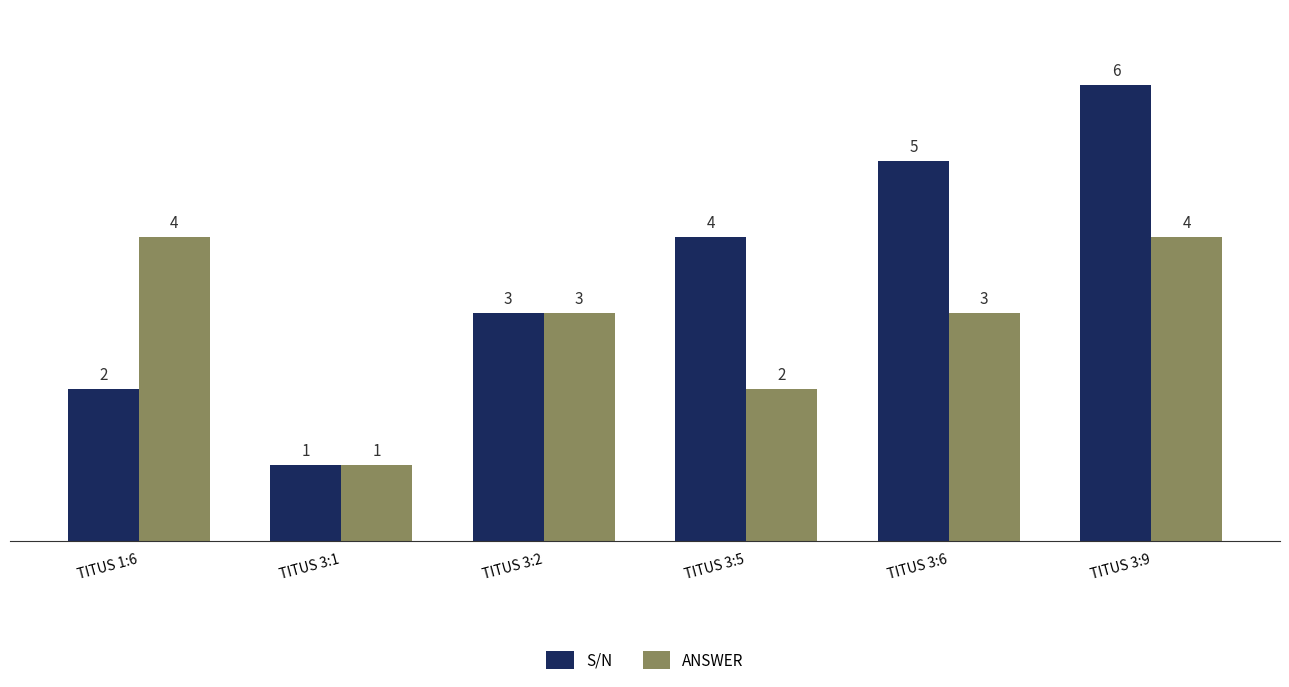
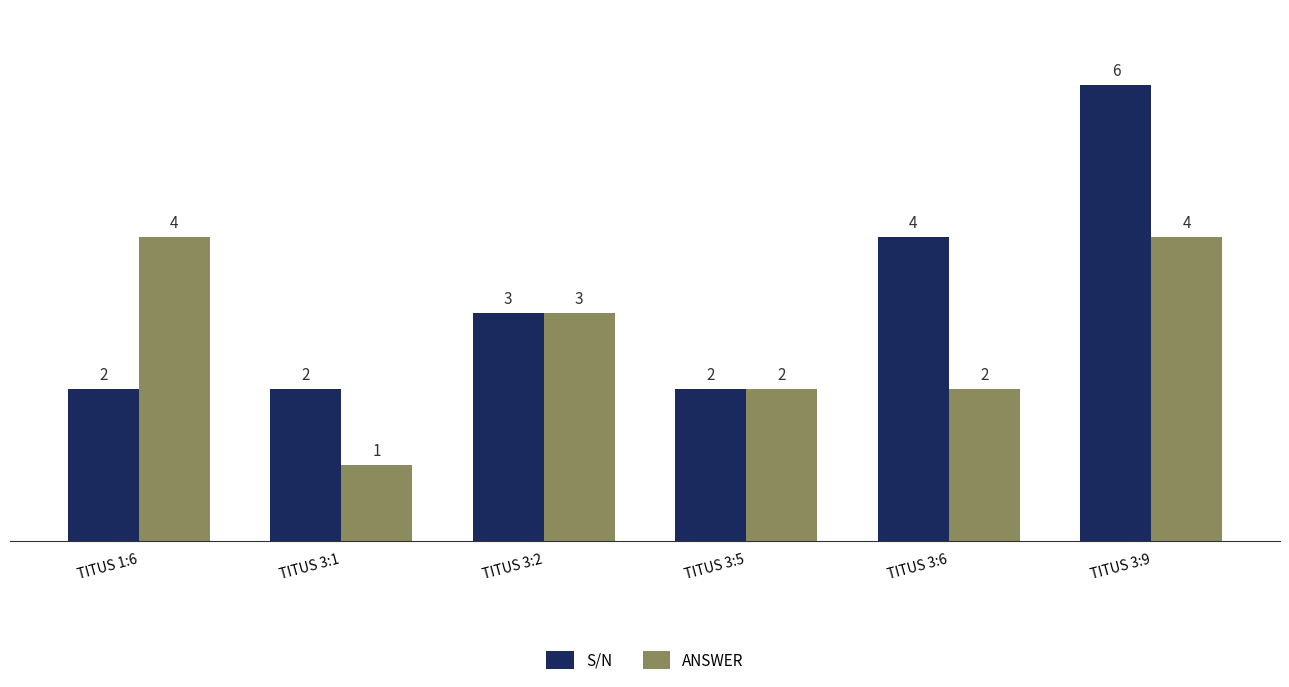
  {
    "S/N": {
      "TITUS 1:6": 2,
-     "TITUS 3:1": 1,
+     "TITUS 3:1": 2,
      "TITUS 3:2": 3,
-     "TITUS 3:5": 4,
-     "TITUS 3:6": 5,
+     "TITUS 3:5": 2,
+     "TITUS 3:6": 4,
      "TITUS 3:9": 6
    },
    "ANSWER": {
      "TITUS 1:6": 4,
      "TITUS 3:1": 1,
      "TITUS 3:2": 3,
      "TITUS 3:5": 2,
-     "TITUS 3:6": 3,
+     "TITUS 3:6": 2,
      "TITUS 3:9": 4
    }
  }
